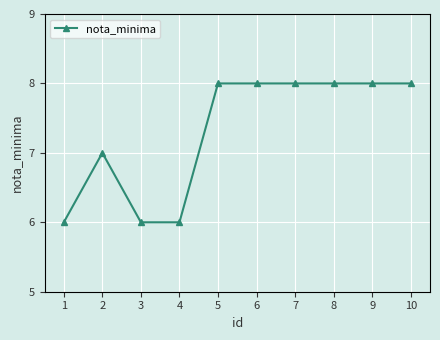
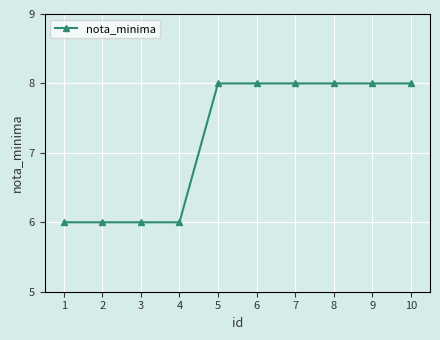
  {
    "1": 6,
-   "2": 7,
+   "2": 6,
    "3": 6,
    "4": 6,
    "5": 8,
    "6": 8,
    "7": 8,
    "8": 8,
    "9": 8,
    "10": 8
  }
